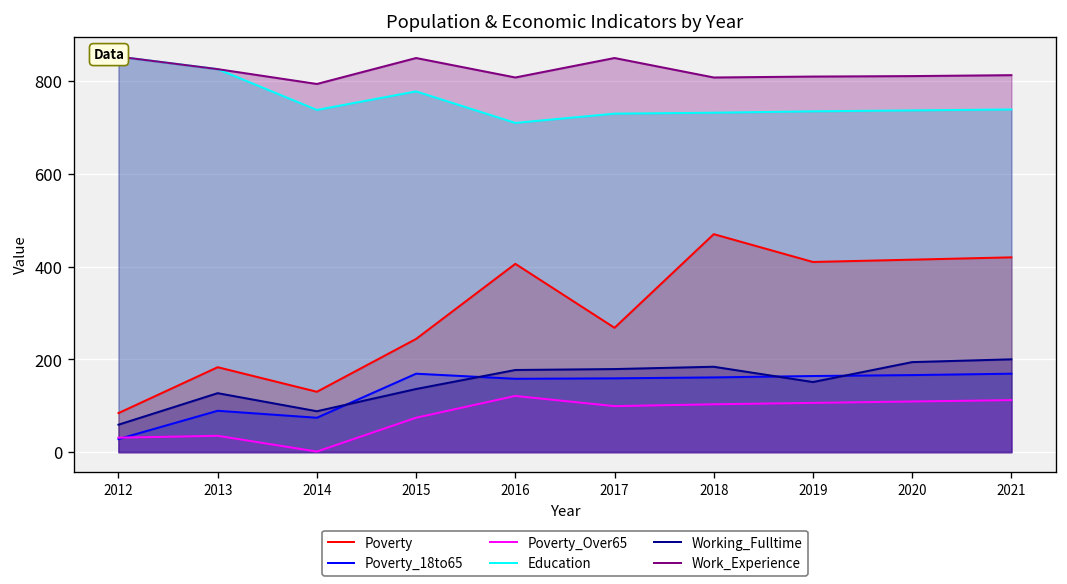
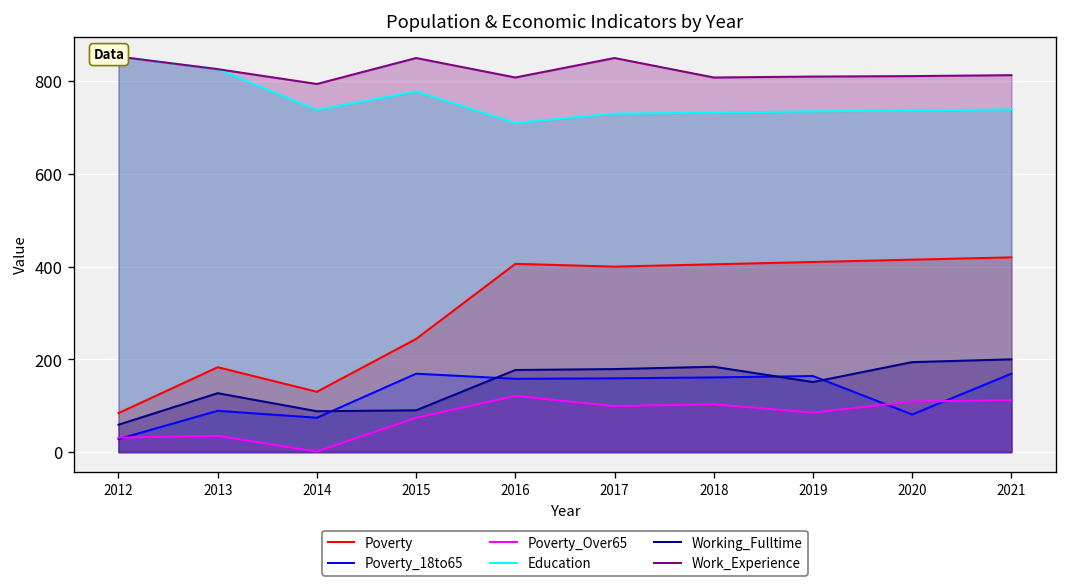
  {
    "Poverty": {
      "2012": 80,
      "2013": 180,
      "2014": 130,
      "2015": 240,
      "2016": 410,
-     "2017": 270,
-     "2018": 470,
+     "2017": 400,
+     "2018": 410,
      "2019": 410,
      "2020": 420,
      "2021": 420
    },
    "Poverty_18to65": {
      "2013": 90,
      "2014": 70,
      "2015": 170,
      "2016": 160,
      "2017": 160,
      "2018": 160,
      "2019": 160,
-     "2020": 170,
+     "2020": 80,
      "2021": 170
    },
    "Poverty_Over65": {
      "2013": 40,
      "2014": 0,
      "2015": 70,
      "2016": 120,
      "2017": 100,
      "2018": 100,
-     "2019": 110,
+     "2019": 90,
      "2020": 110,
      "2021": 110
    },
    "Education": {
      "2014": 740,
      "2015": 780,
      "2016": 710,
      "2017": 730,
      "2018": 730,
      "2019": 740,
      "2020": 740,
      "2021": 740
    },
    "Working_Fulltime": {
      "2012": 60,
      "2013": 130,
      "2014": 90,
-     "2015": 140,
+     "2015": 90,
      "2016": 180,
      "2017": 180,
      "2018": 180,
      "2019": 150,
      "2020": 190,
      "2021": 200
    },
    "Work_Experience": {
      "2014": 790,
      "2015": 850,
      "2016": 810,
      "2017": 850,
      "2018": 810,
      "2019": 810,
      "2020": 810,
      "2021": 810
    }
  }
